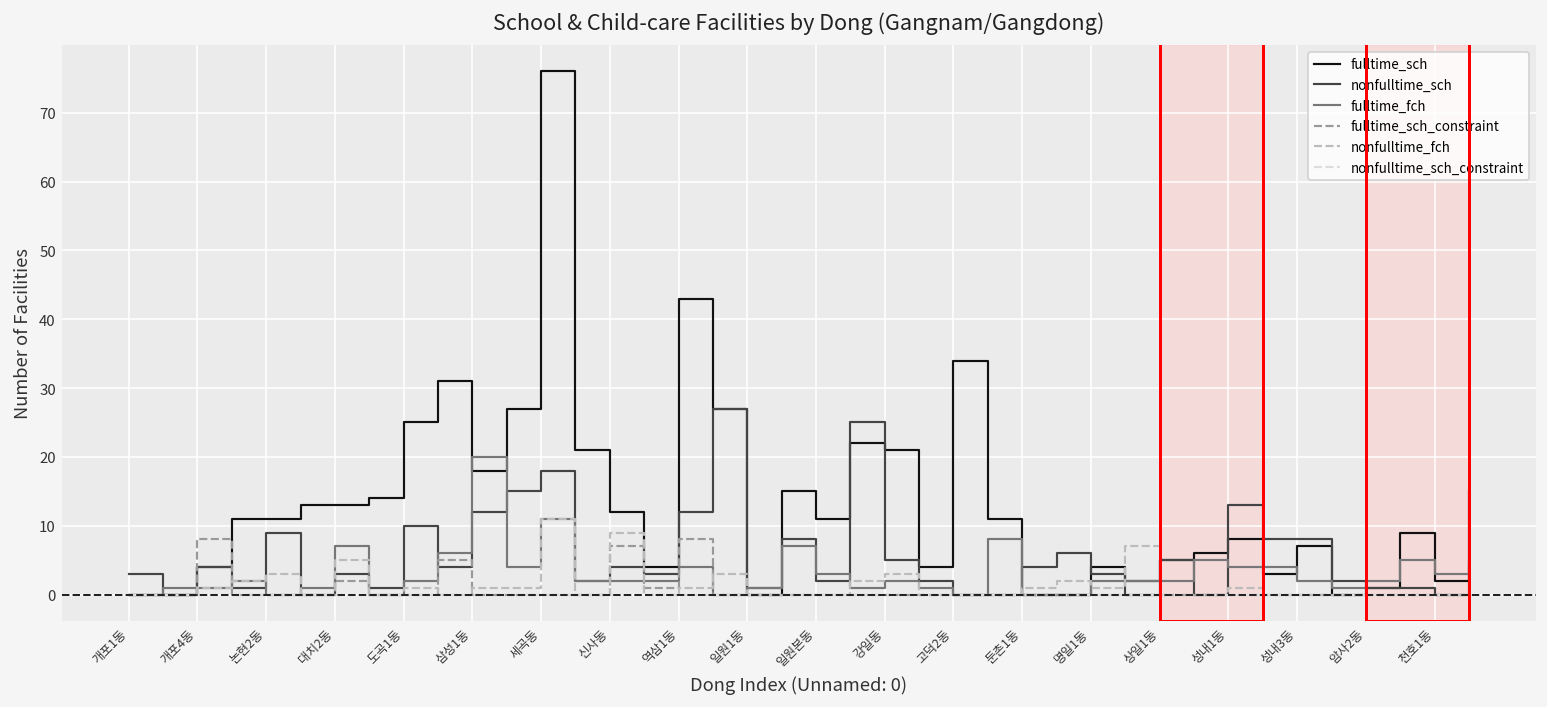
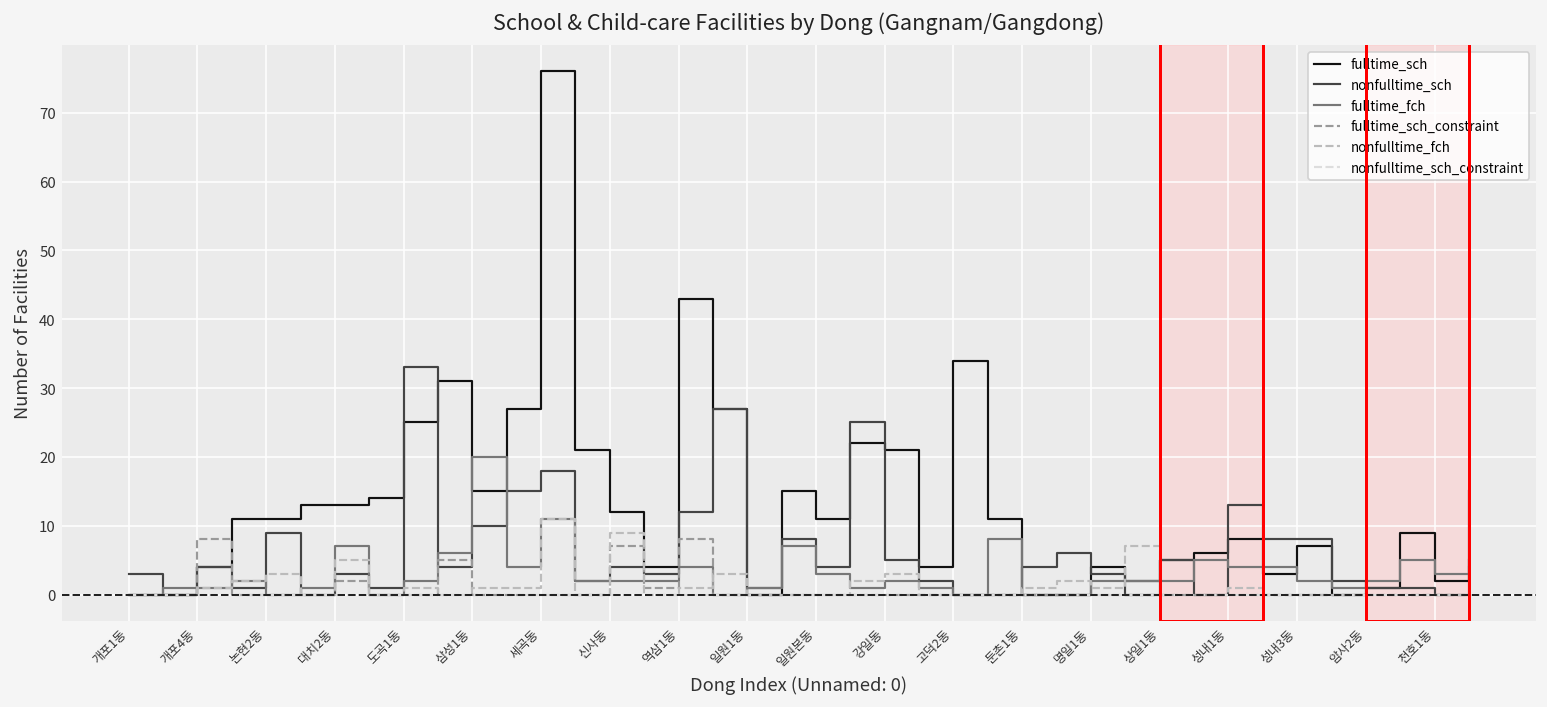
  {
    "fulltime_sch": {
      "논현2동": 11,
      "대치2동": 13,
      "도곡1동": 25,
-     "삼성1동": 18,
+     "삼성1동": 15,
      "세곡동": 76,
      "신사동": 12,
      "역삼1동": 43,
      "일원본동": 11,
      "강일동": 21,
      "고덕2동": 34,
      "명일1동": 4,
      "성내1동": 8,
      "성내3동": 7,
      "천호1동": 2
    },
    "nonfulltime_sch": {
      "개포1동": 3,
      "논현2동": 9,
      "대치2동": 3,
-     "도곡1동": 10,
-     "삼성1동": 12,
+     "도곡1동": 33,
+     "삼성1동": 10,
      "세곡동": 18,
      "신사동": 4,
      "역삼1동": 12,
-     "일원본동": 2,
+     "일원본동": 4,
      "강일동": 5,
      "둔촌1동": 4,
      "명일1동": 3,
      "성내1동": 13,
      "성내3동": 8
    }
  }
